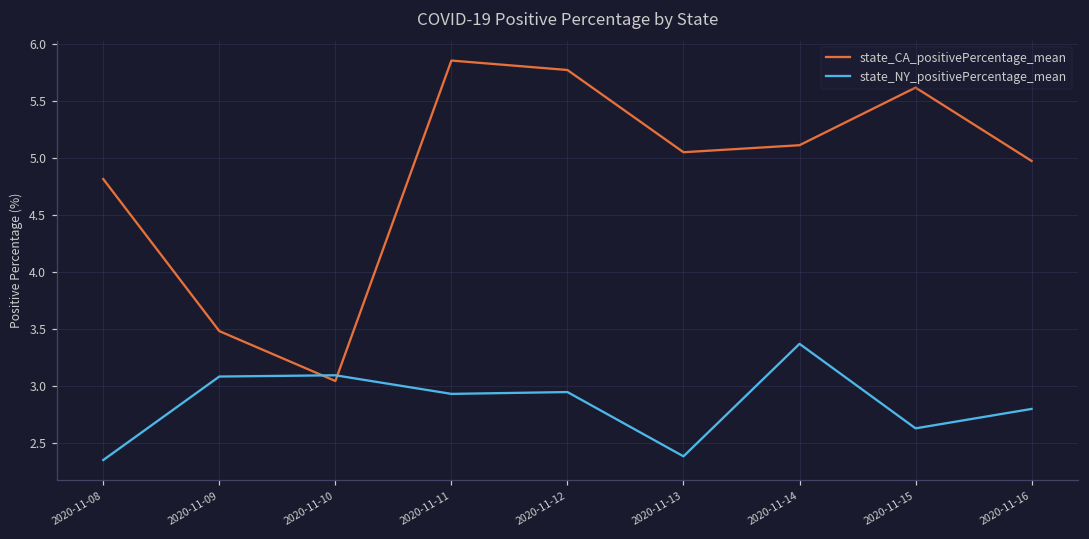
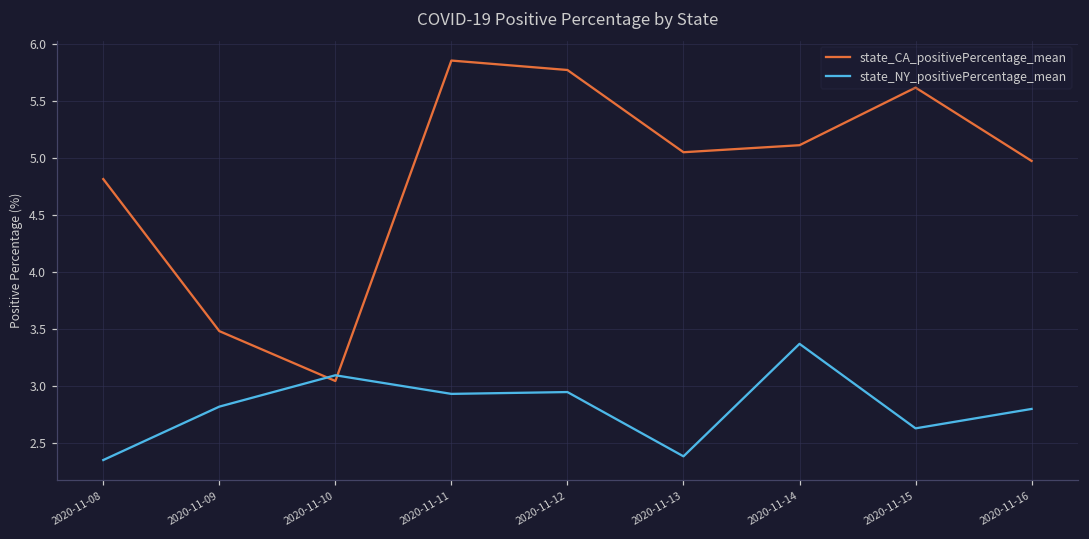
  {
    "state_CA_positivePercentage_mean": {
      "2020-11-08": 4.82,
      "2020-11-09": 3.48,
      "2020-11-10": 3.05,
      "2020-11-11": 5.86,
      "2020-11-12": 5.77,
      "2020-11-13": 5.05,
      "2020-11-14": 5.11,
      "2020-11-15": 5.62,
      "2020-11-16": 4.98
    },
    "state_NY_positivePercentage_mean": {
      "2020-11-08": 2.35,
-     "2020-11-09": 3.09,
+     "2020-11-09": 2.82,
      "2020-11-10": 3.10,
      "2020-11-11": 2.93,
      "2020-11-12": 2.95,
      "2020-11-13": 2.39,
      "2020-11-14": 3.37,
      "2020-11-15": 2.63,
      "2020-11-16": 2.80
    }
  }
